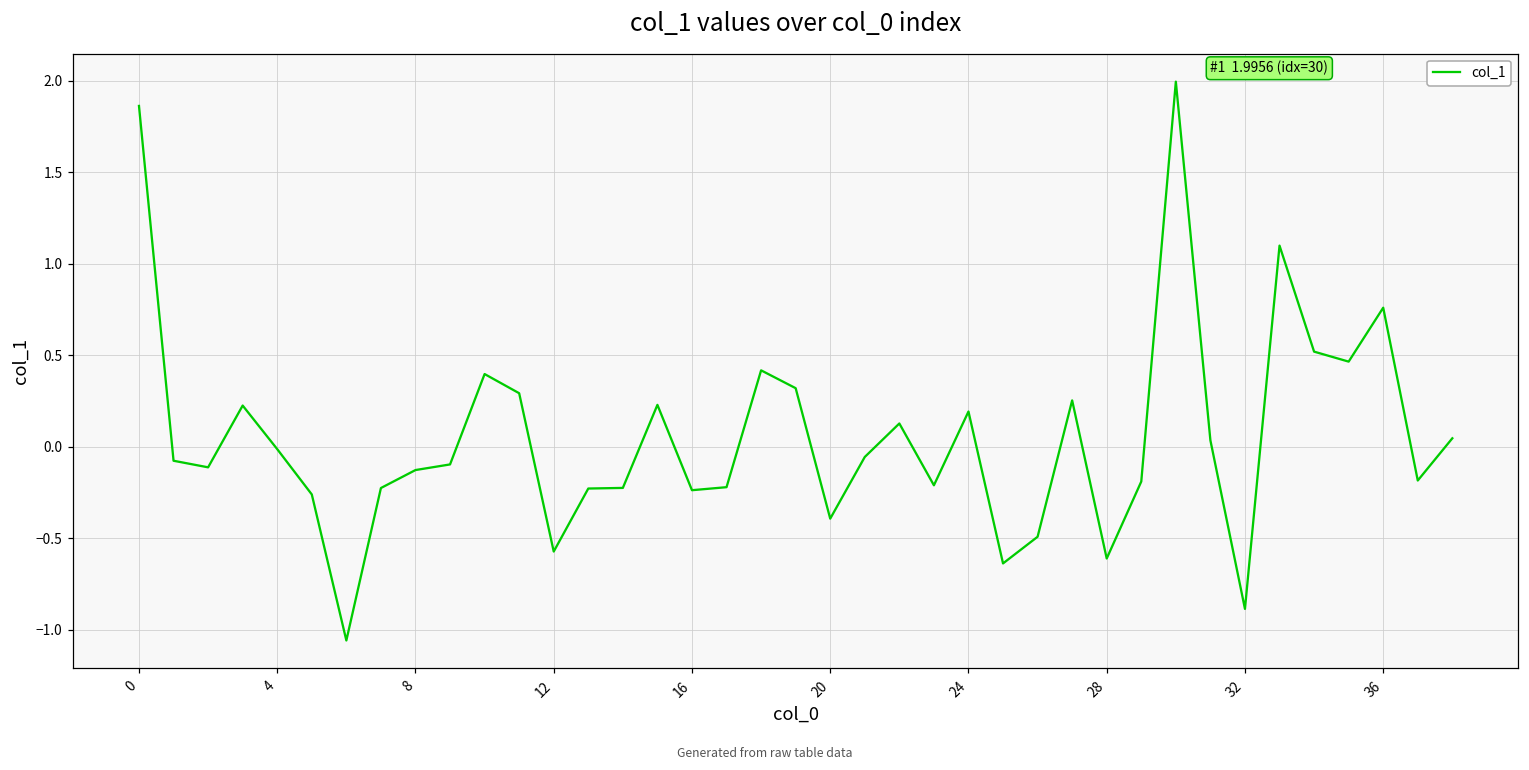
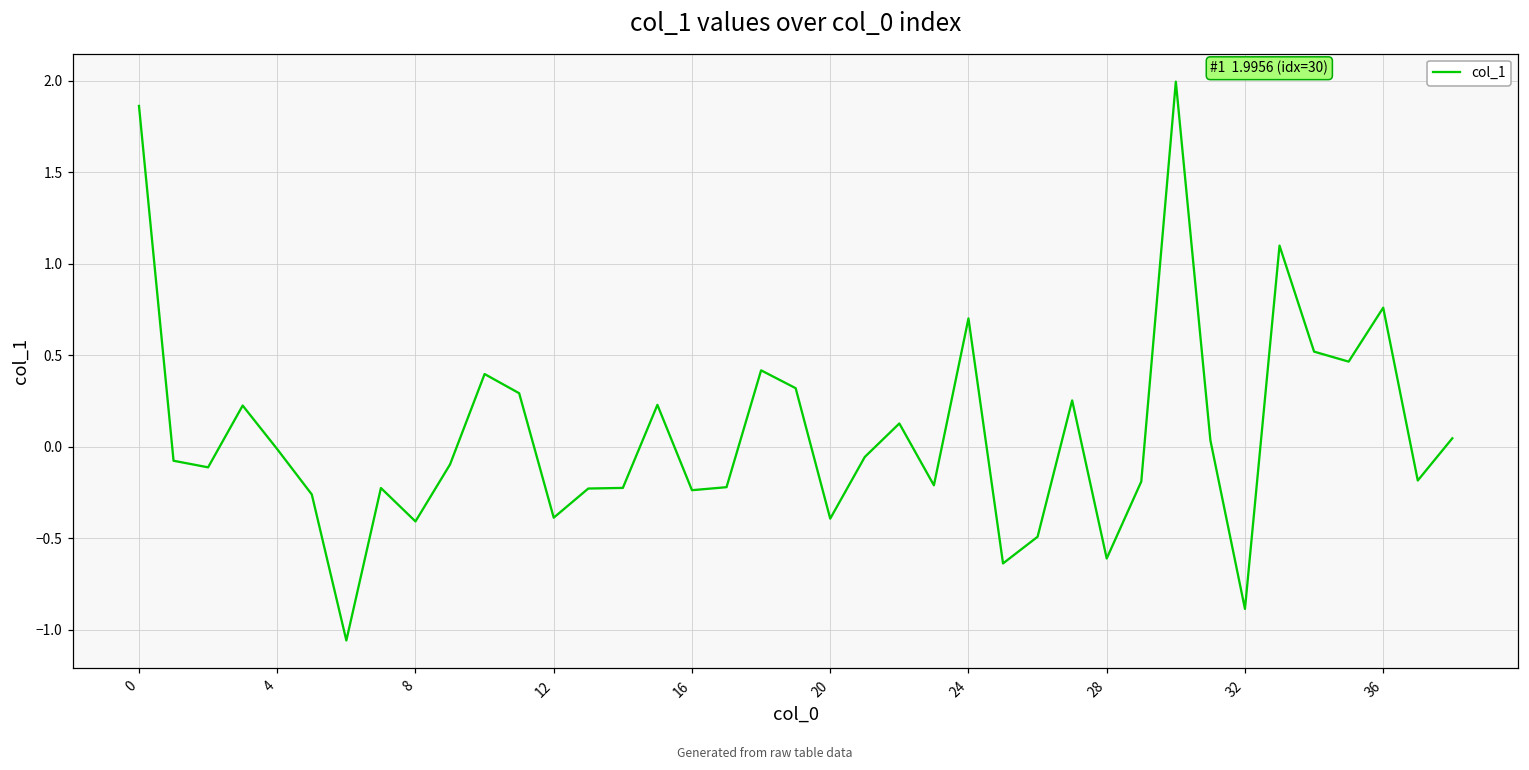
  {
    "0": 1.86,
    "4": -0.01,
-   "8": -0.13,
-   "12": -0.57,
+   "8": -0.41,
+   "12": -0.39,
    "16": -0.24,
    "20": -0.39,
-   "24": 0.19,
+   "24": 0.70,
    "28": -0.61,
    "32": -0.89,
    "36": 0.76
  }
